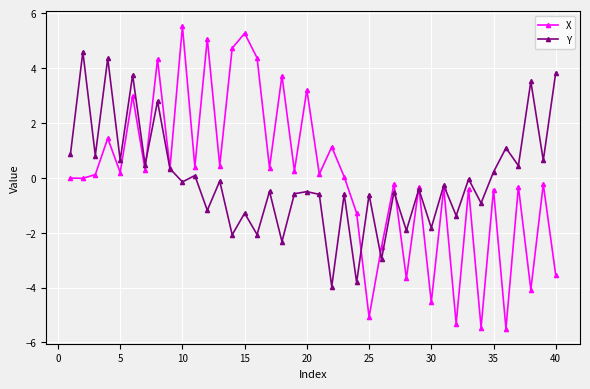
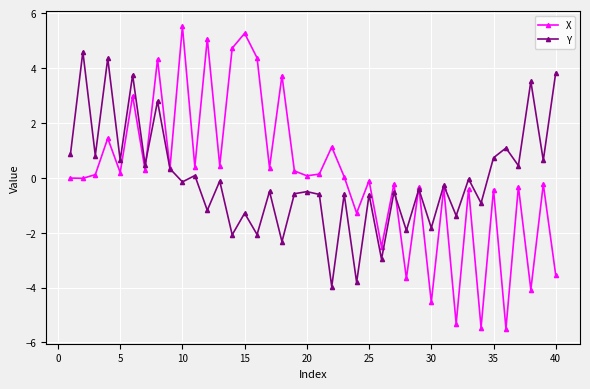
  {
    "X": {
      "5": 0.2,
      "10": 5.5,
      "15": 5.3,
-     "20": 3.2,
-     "25": -5.1,
+     "20": 0.1,
+     "25": -0.1,
      "30": -4.5,
      "35": -0.4,
      "40": -3.5
    },
    "Y": {
      "5": 0.6,
      "10": -0.2,
      "15": -1.3,
      "20": -0.5,
      "25": -0.6,
      "30": -1.8,
-     "35": 0.2,
+     "35": 0.7,
      "40": 3.8
    }
  }
